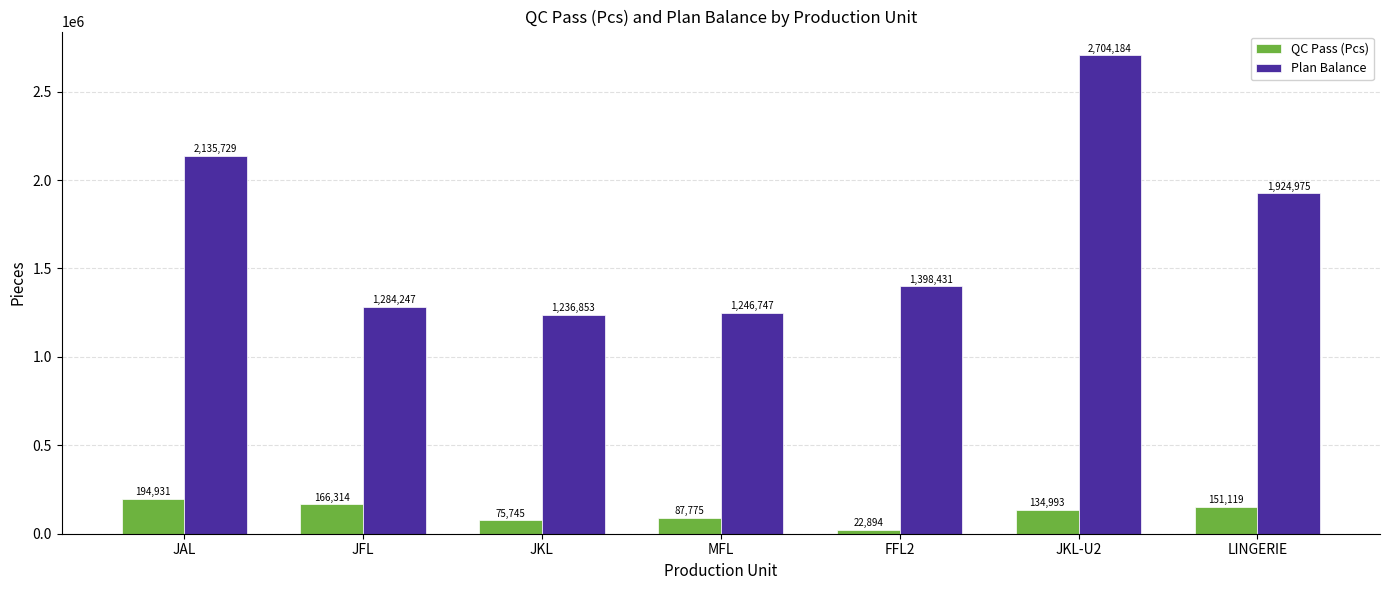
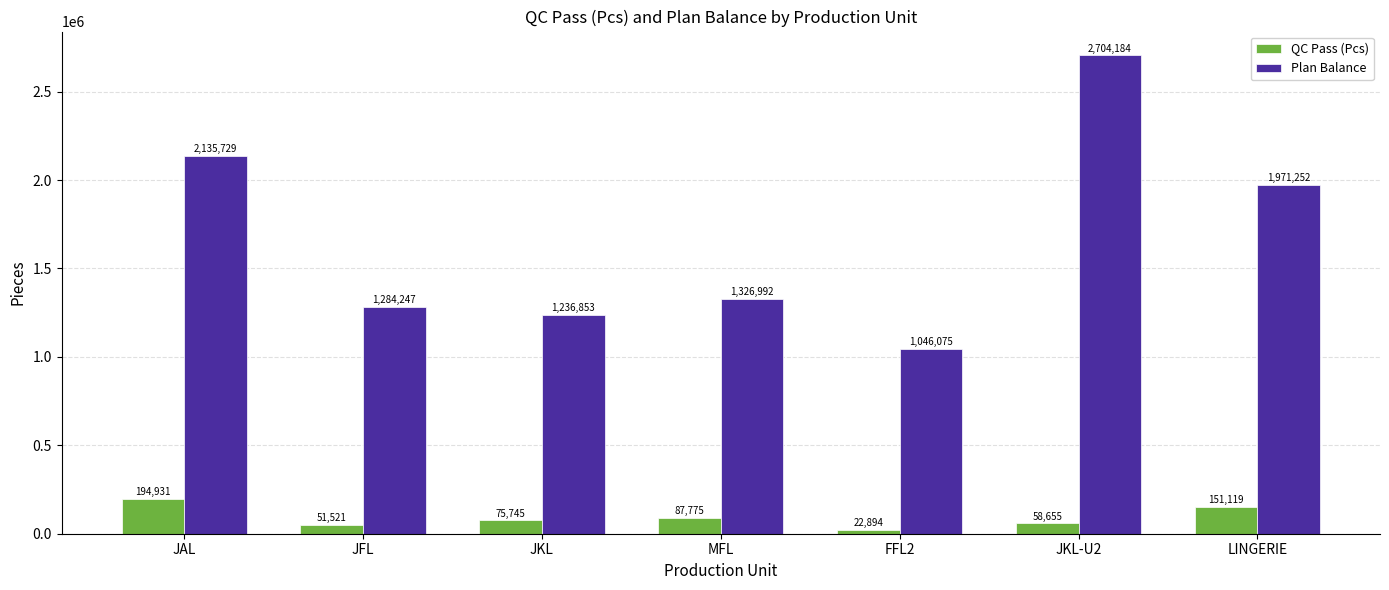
  {
    "QC Pass (Pcs)": {
      "JAL": "194,931",
-     "JFL": "166,314",
+     "JFL": "51,521",
      "JKL": "75,745",
      "MFL": "87,775",
      "FFL2": "22,894",
-     "JKL-U2": "134,993",
+     "JKL-U2": "58,655",
      "LINGERIE": "151,119"
    },
    "Plan Balance": {
      "JAL": "2,135,729",
      "JFL": "1,284,247",
      "JKL": "1,236,853",
-     "MFL": "1,246,747",
-     "FFL2": "1,398,431",
+     "MFL": "1,326,992",
+     "FFL2": "1,046,075",
      "JKL-U2": "2,704,184",
-     "LINGERIE": "1,924,975"
+     "LINGERIE": "1,971,252"
    }
  }
